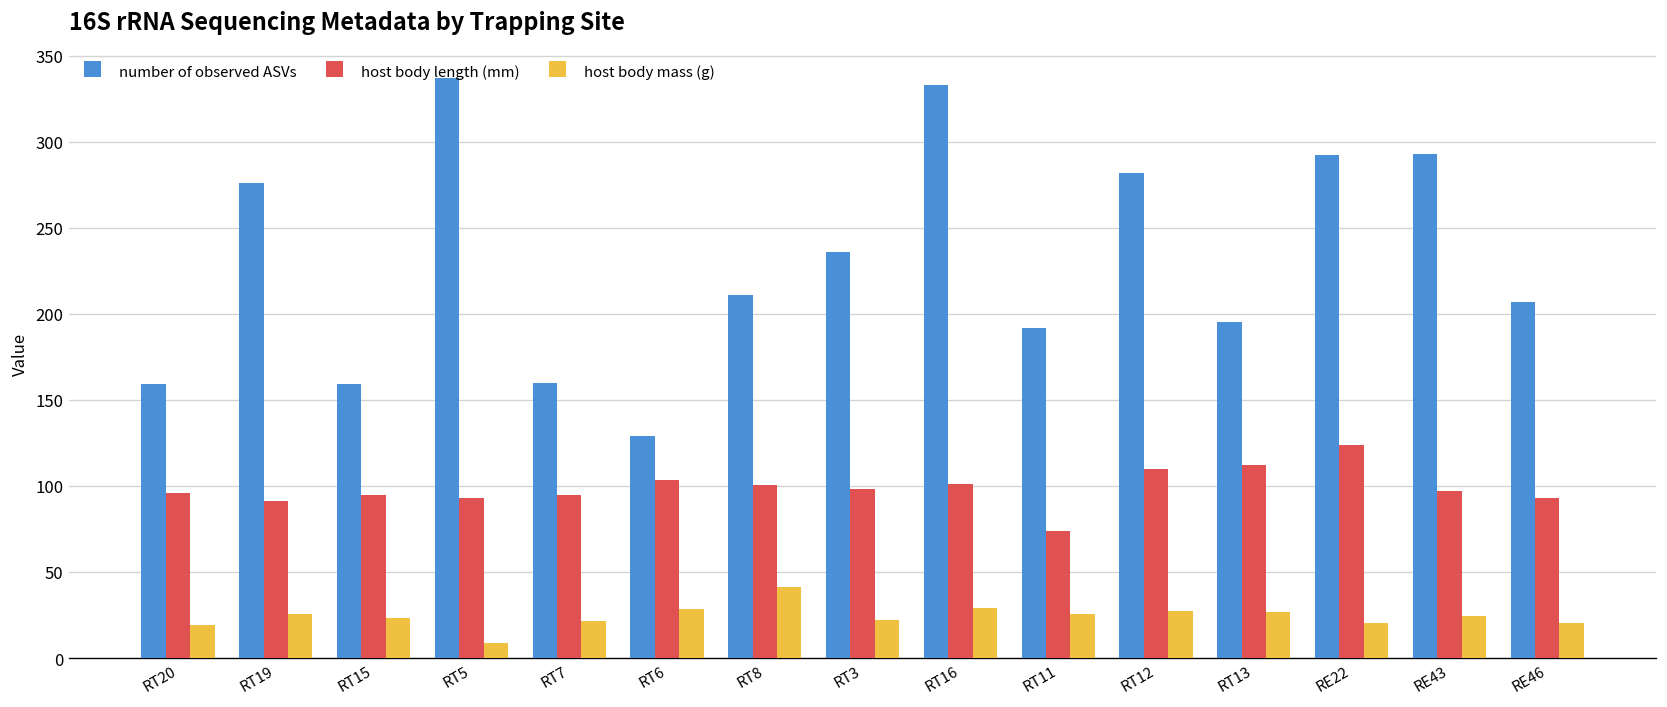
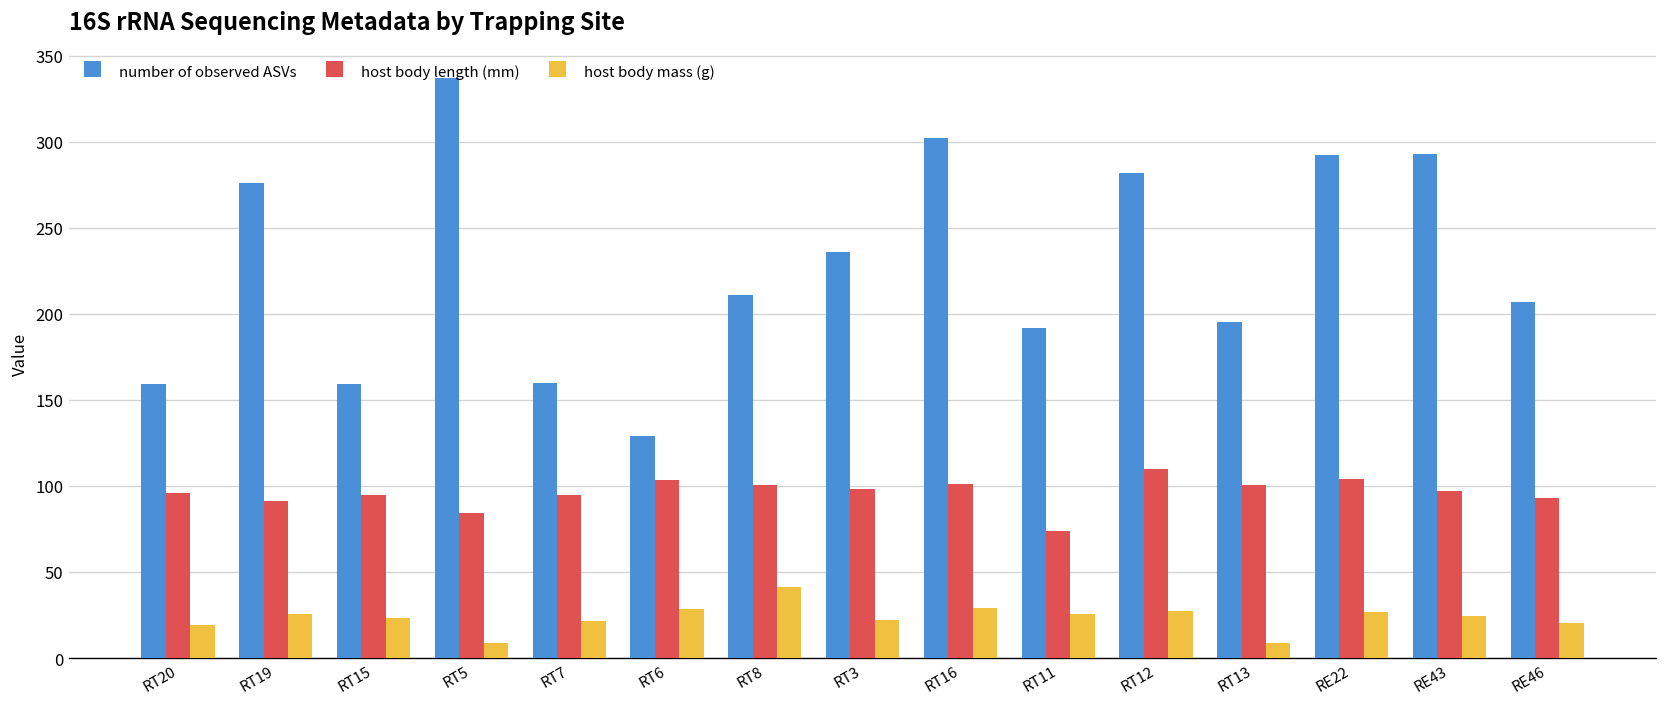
  {
    "number of observed ASVs": {
      "RT20": 159,
      "RT19": 276,
      "RT15": 159,
      "RT5": 337,
      "RT7": 160,
      "RT6": 129,
      "RT8": 211,
      "RT3": 236,
-     "RT16": 333,
+     "RT16": 302,
      "RT11": 192,
      "RT12": 282,
      "RT13": 195,
      "RE22": 292,
      "RE43": 293,
      "RE46": 207
    },
    "host body length (mm)": {
      "RT20": 96,
      "RT19": 91,
      "RT15": 95,
-     "RT5": 93,
+     "RT5": 84,
      "RT7": 95,
      "RT6": 104,
      "RT8": 100,
      "RT3": 98,
      "RT16": 101,
      "RT11": 74,
      "RT12": 110,
-     "RT13": 112,
-     "RE22": 124,
+     "RT13": 101,
+     "RE22": 104,
      "RE43": 97,
      "RE46": 93
    },
    "host body mass (g)": {
      "RT20": 19,
      "RT19": 26,
      "RT15": 23,
      "RT5": 9,
      "RT7": 21,
      "RT6": 29,
      "RT8": 41,
      "RT3": 22,
      "RT16": 29,
      "RT11": 26,
      "RT12": 27,
-     "RT13": 27,
-     "RE22": 20,
+     "RT13": 8,
+     "RE22": 27,
      "RE43": 24,
      "RE46": 20
    }
  }
